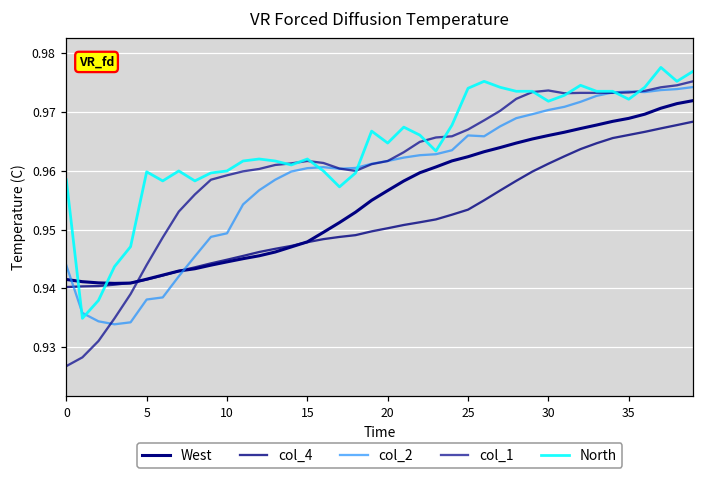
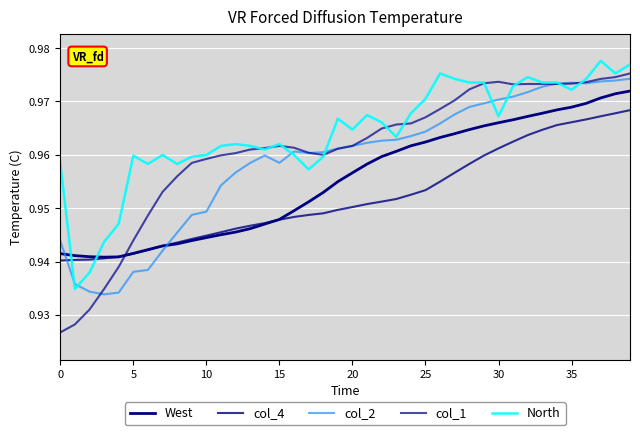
  {
    "col_2": {
      "0": 0.944,
      "5": 0.938,
      "10": 0.949,
-     "15": 0.960,
-     "25": 0.966,
+     "15": 0.958,
+     "25": 0.964,
      "30": 0.970
    },
    "North": {
      "0": 0.958,
      "5": 0.960,
      "10": 0.960,
      "20": 0.965,
-     "25": 0.974,
-     "30": 0.972,
+     "25": 0.970,
+     "30": 0.967,
      "35": 0.972
    }
  }
